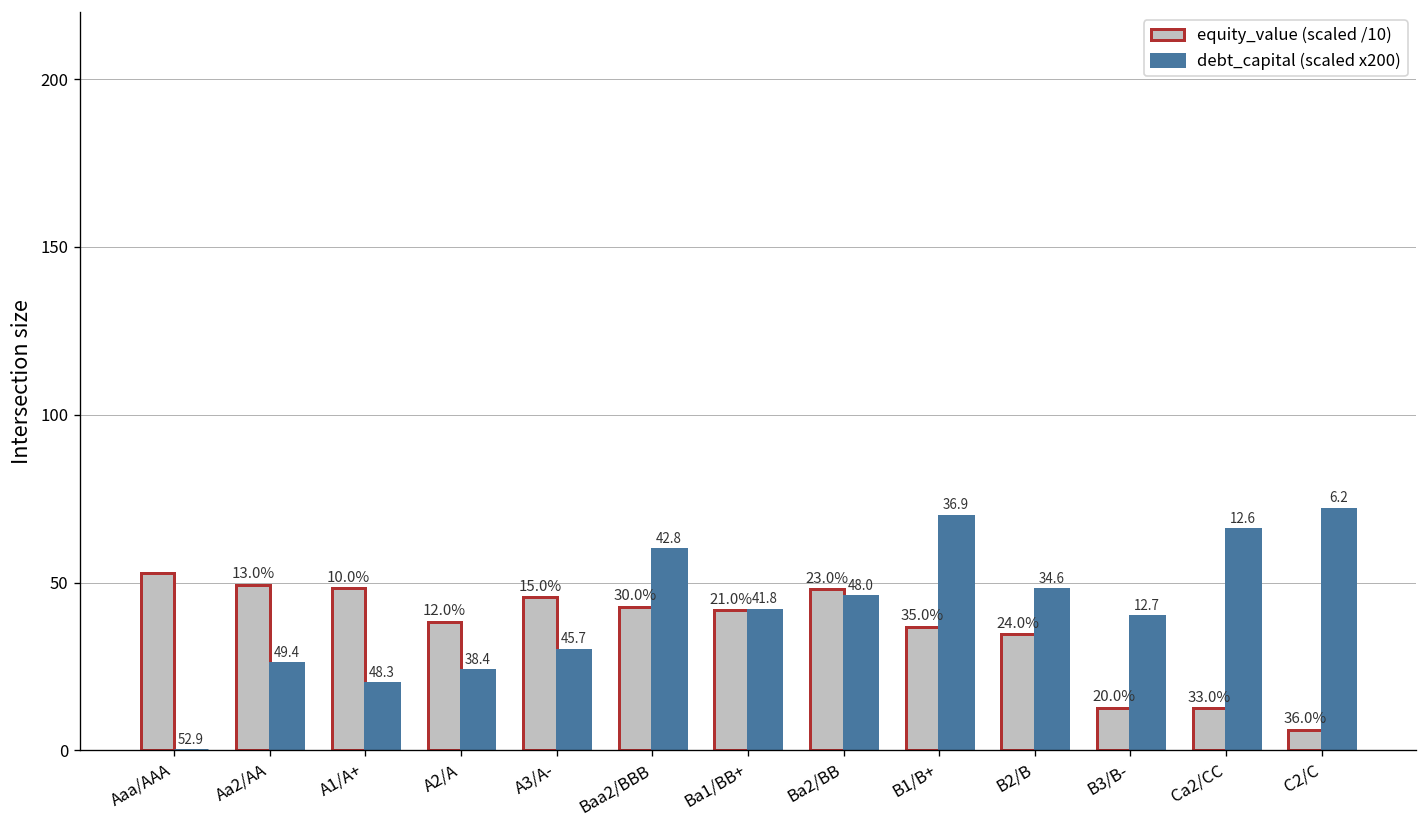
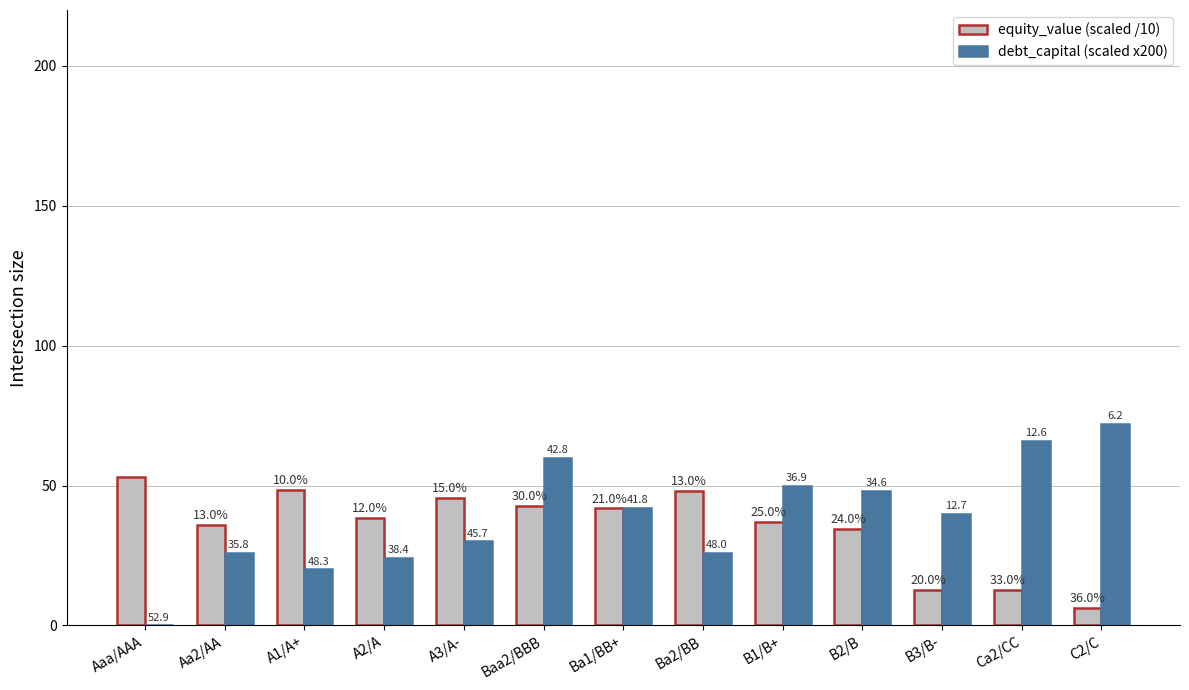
  {
    "equity_value (scaled /10)": {
-     "Aa2/AA": "49.4",
+     "Aa2/AA": "35.8",
      "Ba1/BB+": "41.8",
      "Ba2/BB": "48.0"
    },
    "debt_capital (scaled x200)": {
-     "Ba2/BB": "23.0%",
-     "B1/B+": "35.0%"
+     "Ba2/BB": "13.0%",
+     "B1/B+": "25.0%"
    }
  }
